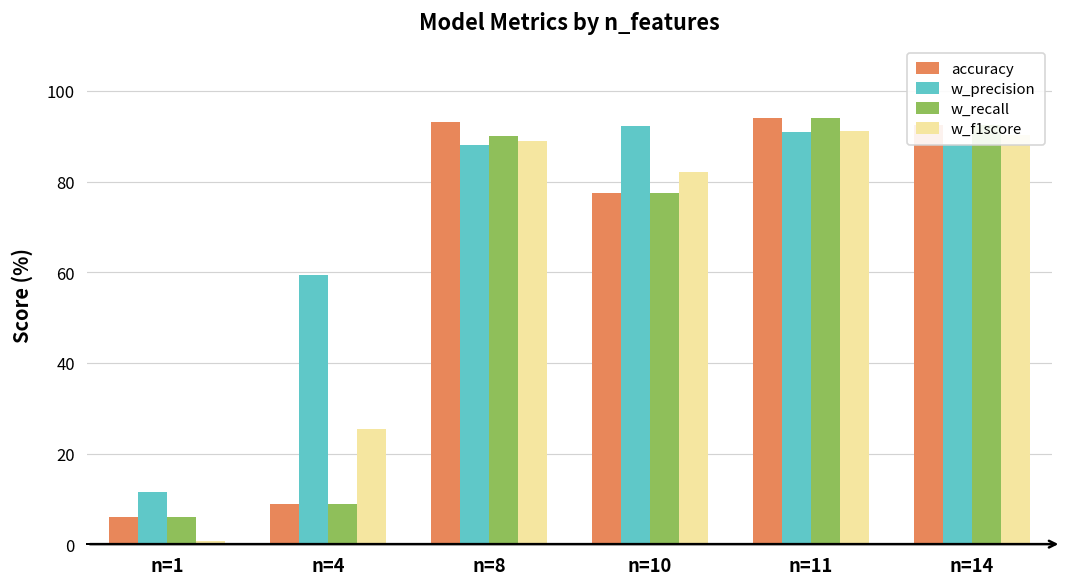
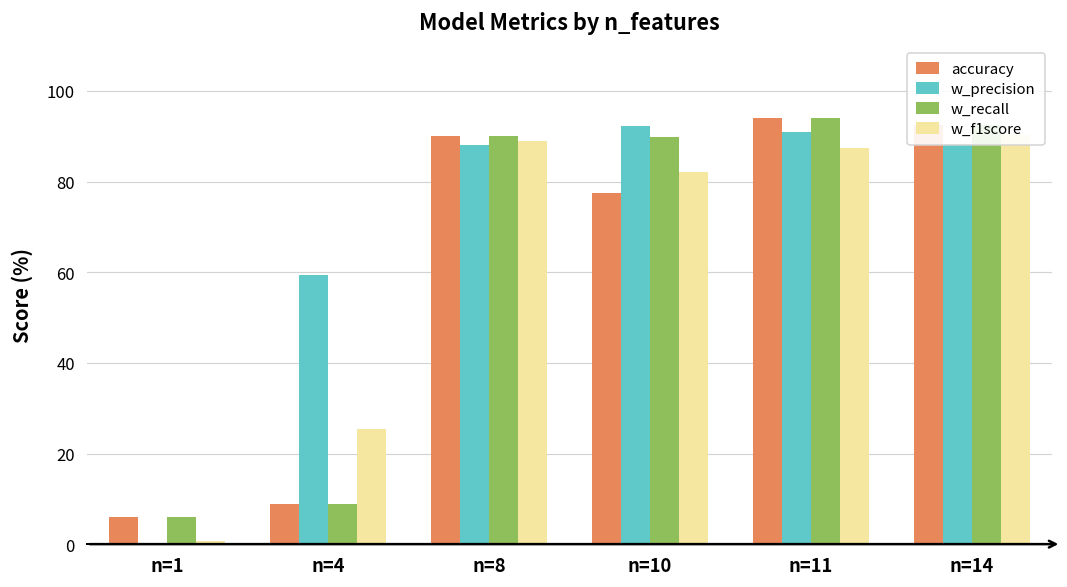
  {
    "accuracy": {
      "n=1": 6,
      "n=4": 9,
-     "n=8": 93,
+     "n=8": 90,
      "n=10": 77,
      "n=11": 94
    },
    "w_precision": {
-     "n=1": 11,
+     "n=1": 0,
      "n=4": 59,
      "n=8": 88,
      "n=10": 92,
      "n=11": 91
    },
    "w_recall": {
      "n=1": 6,
      "n=4": 9,
      "n=8": 90,
-     "n=10": 77,
+     "n=10": 90,
      "n=11": 94
    },
    "w_f1score": {
      "n=1": 1,
      "n=4": 25,
      "n=8": 89,
      "n=10": 82,
-     "n=11": 91
+     "n=11": 88
    }
  }
